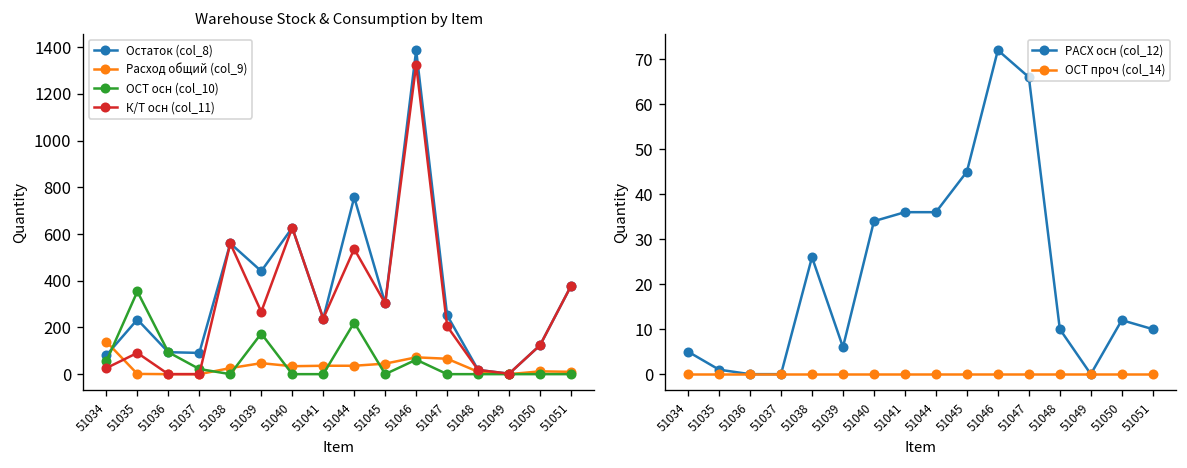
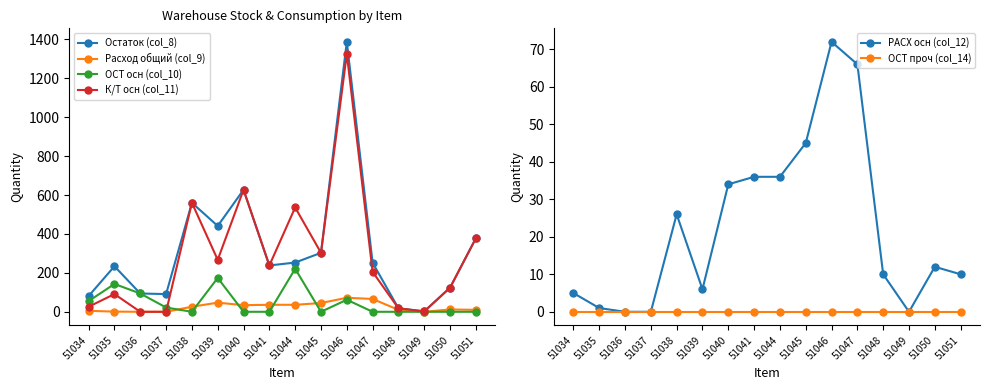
  {
    "Warehouse Stock & Consumption by Item": {
      "Остаток (col_8)": {
        "51034": 80,
        "51035": 230,
        "51037": 90,
        "51039": 440,
-       "51044": 760,
+       "51044": 250,
        "51046": 1390,
        "51047": 250
      },
      "Расход общий (col_9)": {
-       "51034": 140,
+       "51034": 10,
        "51035": 0,
        "51038": 30,
        "51039": 50,
        "51040": 30,
        "51041": 40,
        "51044": 40,
        "51045": 50,
        "51047": 70
      },
      "ОСТ осн (col_10)": {
        "51034": 60,
-       "51035": 350,
+       "51035": 140,
        "51037": 20,
        "51038": 0,
        "51039": 170,
        "51040": 0,
        "51041": 0,
        "51044": 220,
        "51045": 0,
        "51047": 0
      },
      "К/Т осн (col_11)": {
        "51034": 30,
        "51035": 90,
        "51039": 270,
        "51044": 540,
        "51046": 1330,
        "51047": 210
      }
    }
  }
